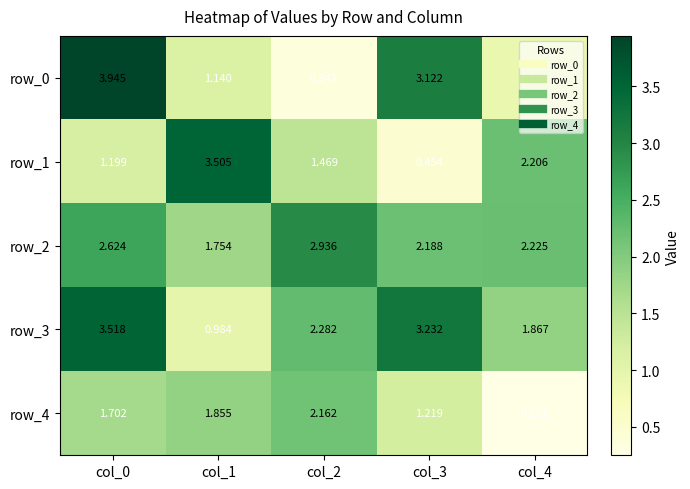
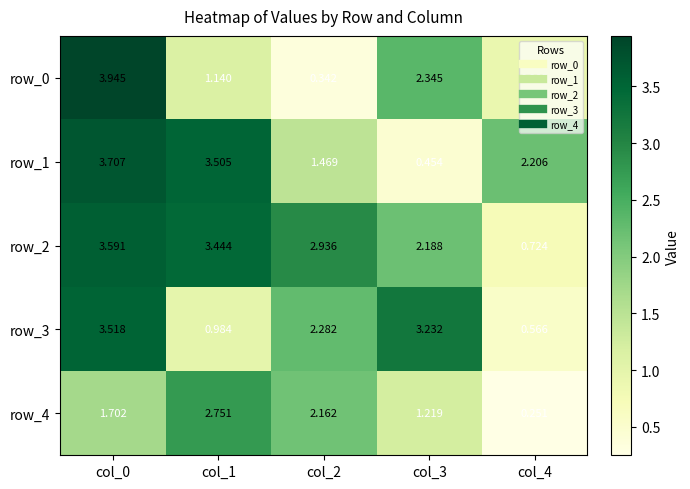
  {
    "row_0": {
      "col_0": 3.945,
      "col_1": 1.140,
-     "col_3": 3.122
+     "col_3": 2.345
    },
    "row_1": {
-     "col_0": 1.199,
+     "col_0": 3.707,
      "col_1": 3.505,
      "col_2": 1.469,
      "col_4": 2.206
    },
    "row_2": {
-     "col_0": 2.624,
-     "col_1": 1.754,
+     "col_0": 3.591,
+     "col_1": 3.444,
      "col_2": 2.936,
      "col_3": 2.188,
-     "col_4": 2.225
+     "col_4": 0.724
    },
    "row_3": {
      "col_0": 3.518,
      "col_1": 0.984,
      "col_2": 2.282,
      "col_3": 3.232,
-     "col_4": 1.867
+     "col_4": 0.566
    },
    "row_4": {
      "col_0": 1.702,
-     "col_1": 1.855,
+     "col_1": 2.751,
      "col_2": 2.162,
      "col_3": 1.219
    }
  }
